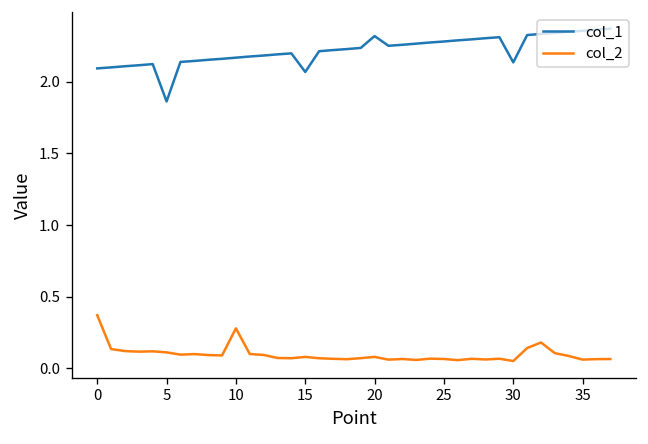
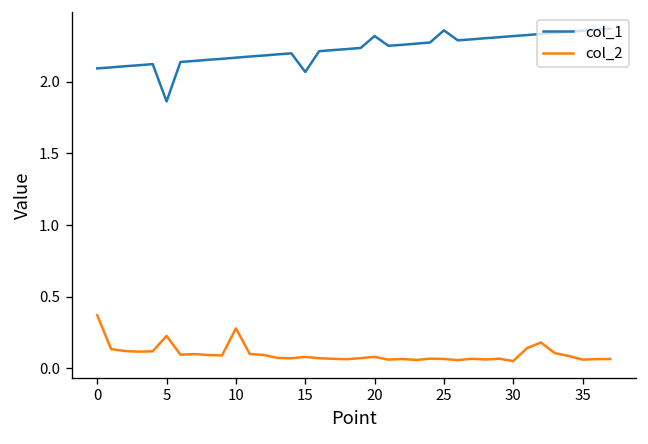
  {
    "col_1": {
      "0": 2.10,
      "5": 1.86,
      "10": 2.17,
      "15": 2.07,
      "20": 2.32,
-     "25": 2.28,
-     "30": 2.14
+     "25": 2.36,
+     "30": 2.32
    },
    "col_2": {
      "0": 0.37,
-     "5": 0.11,
+     "5": 0.22,
      "10": 0.28,
      "15": 0.08,
      "20": 0.08,
      "25": 0.06,
      "30": 0.05,
      "35": 0.06
    }
  }
